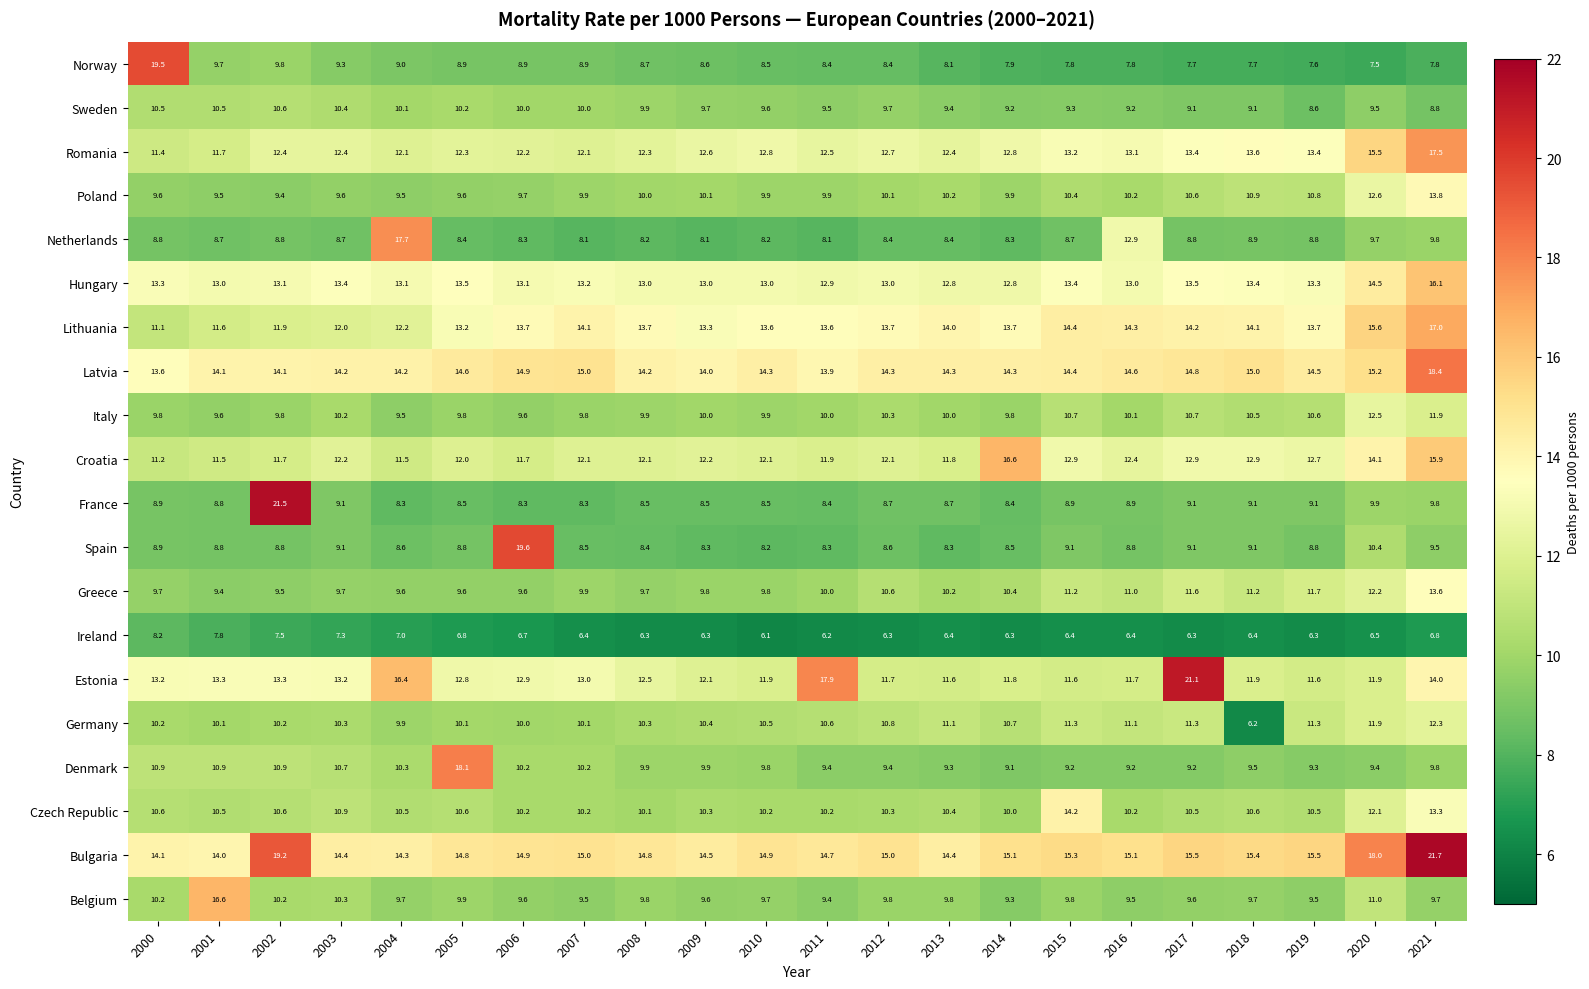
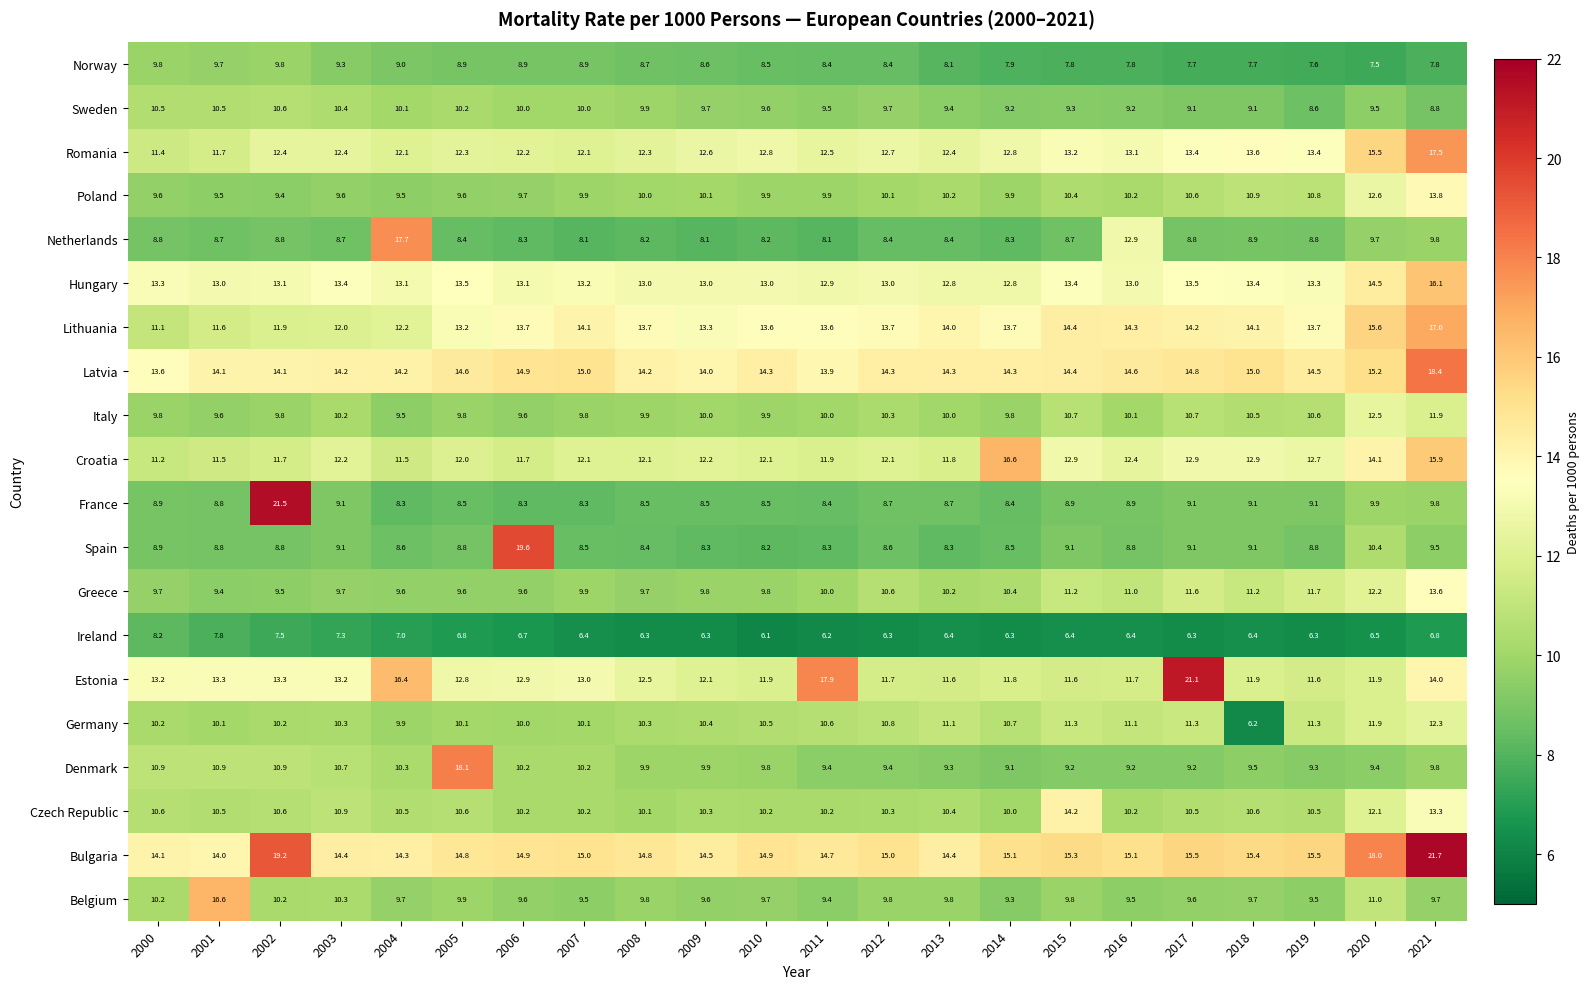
  {
    "Norway": {
-     "2000": 19.5,
+     "2000": 9.8,
      "2001": 9.7,
      "2002": 9.8,
      "2003": 9.3,
      "2004": 9.0,
      "2005": 8.9,
      "2006": 8.9,
      "2007": 8.9,
      "2008": 8.7,
      "2009": 8.6,
      "2010": 8.5,
      "2011": 8.4,
      "2012": 8.4,
      "2013": 8.1,
      "2014": 7.9,
      "2015": 7.8,
      "2016": 7.8,
      "2017": 7.7,
      "2018": 7.7,
      "2019": 7.6,
      "2020": 7.5,
      "2021": 7.8
    }
  }
